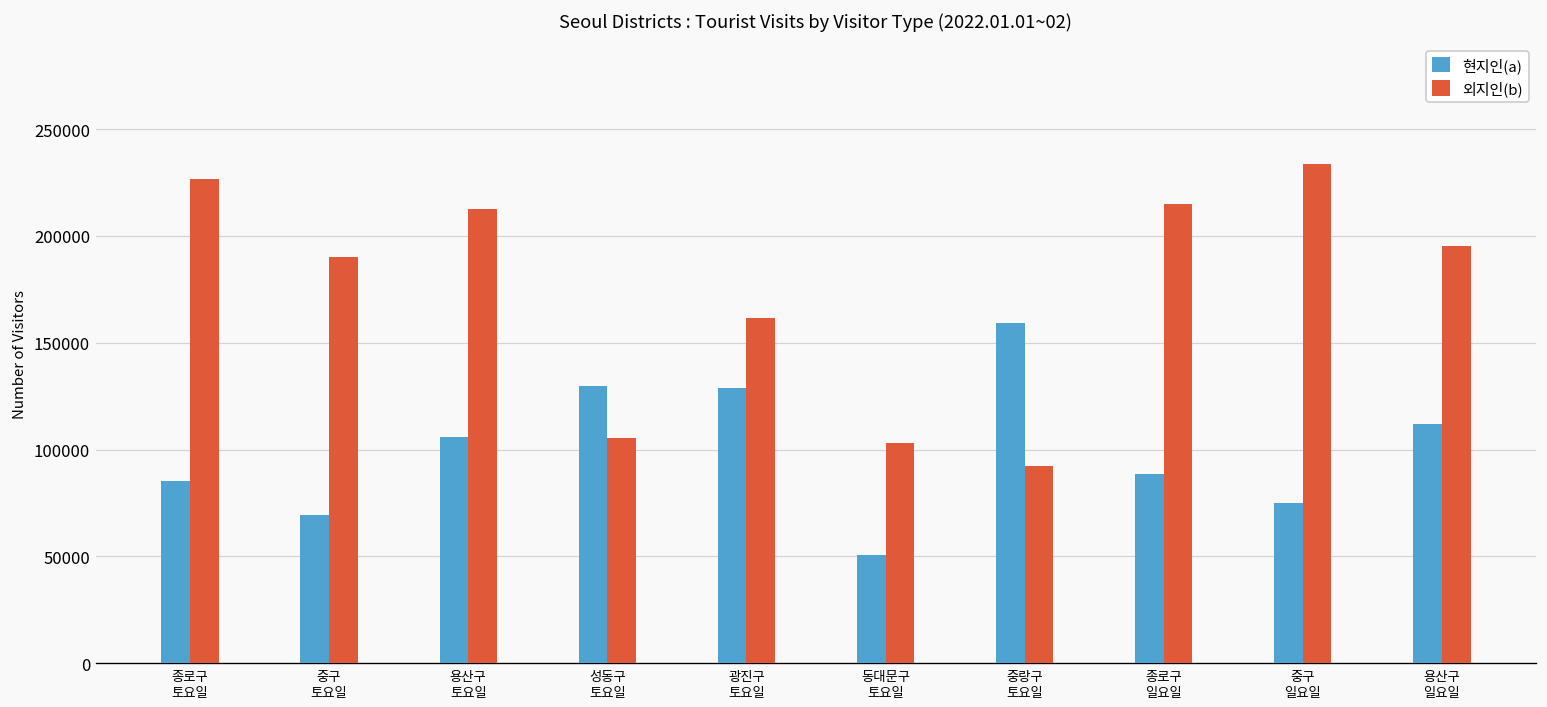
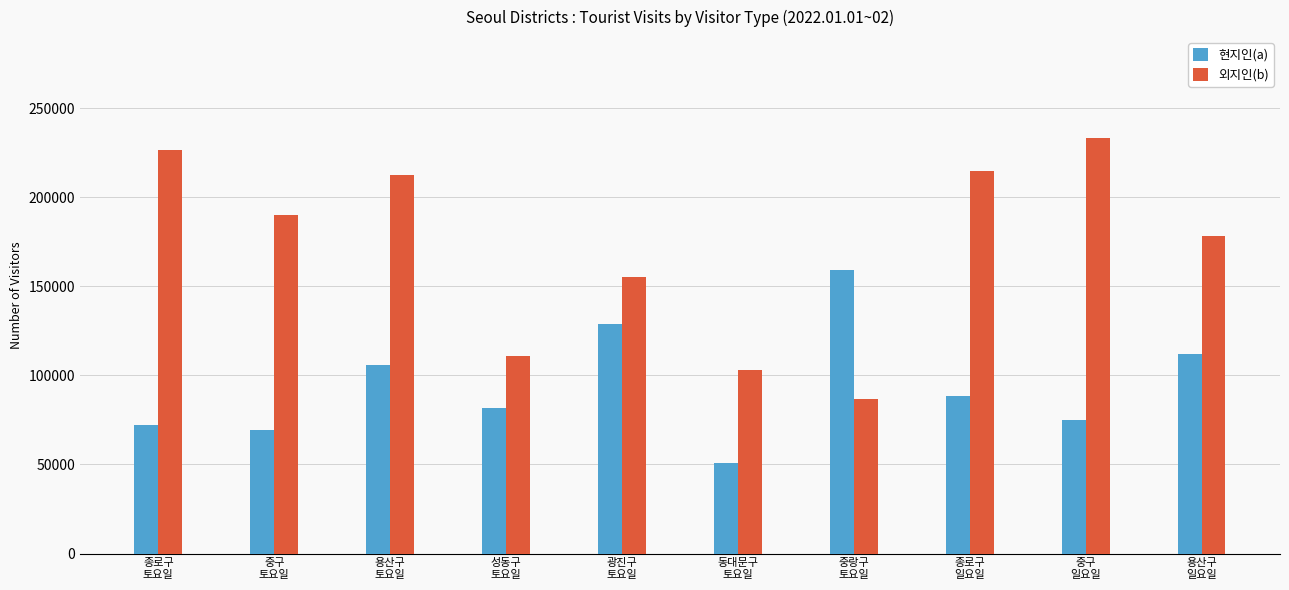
  {
    "현지인(a)": {
-     "종로구 토요일": 85000,
+     "종로구 토요일": 72000,
      "중구 토요일": 69000,
      "용산구 토요일": 106000,
-     "성동구 토요일": 130000,
+     "성동구 토요일": 82000,
      "광진구 토요일": 129000,
      "동대문구 토요일": 51000,
      "중랑구 토요일": 159000,
      "종로구 일요일": 89000,
      "중구 일요일": 75000,
      "용산구 일요일": 112000
    },
    "외지인(b)": {
      "종로구 토요일": 227000,
      "중구 토요일": 190000,
      "용산구 토요일": 213000,
-     "성동구 토요일": 105000,
-     "광진구 토요일": 162000,
+     "성동구 토요일": 111000,
+     "광진구 토요일": 155000,
      "동대문구 토요일": 103000,
-     "중랑구 토요일": 92000,
+     "중랑구 토요일": 87000,
      "종로구 일요일": 215000,
      "중구 일요일": 234000,
-     "용산구 일요일": 195000
+     "용산구 일요일": 178000
    }
  }
